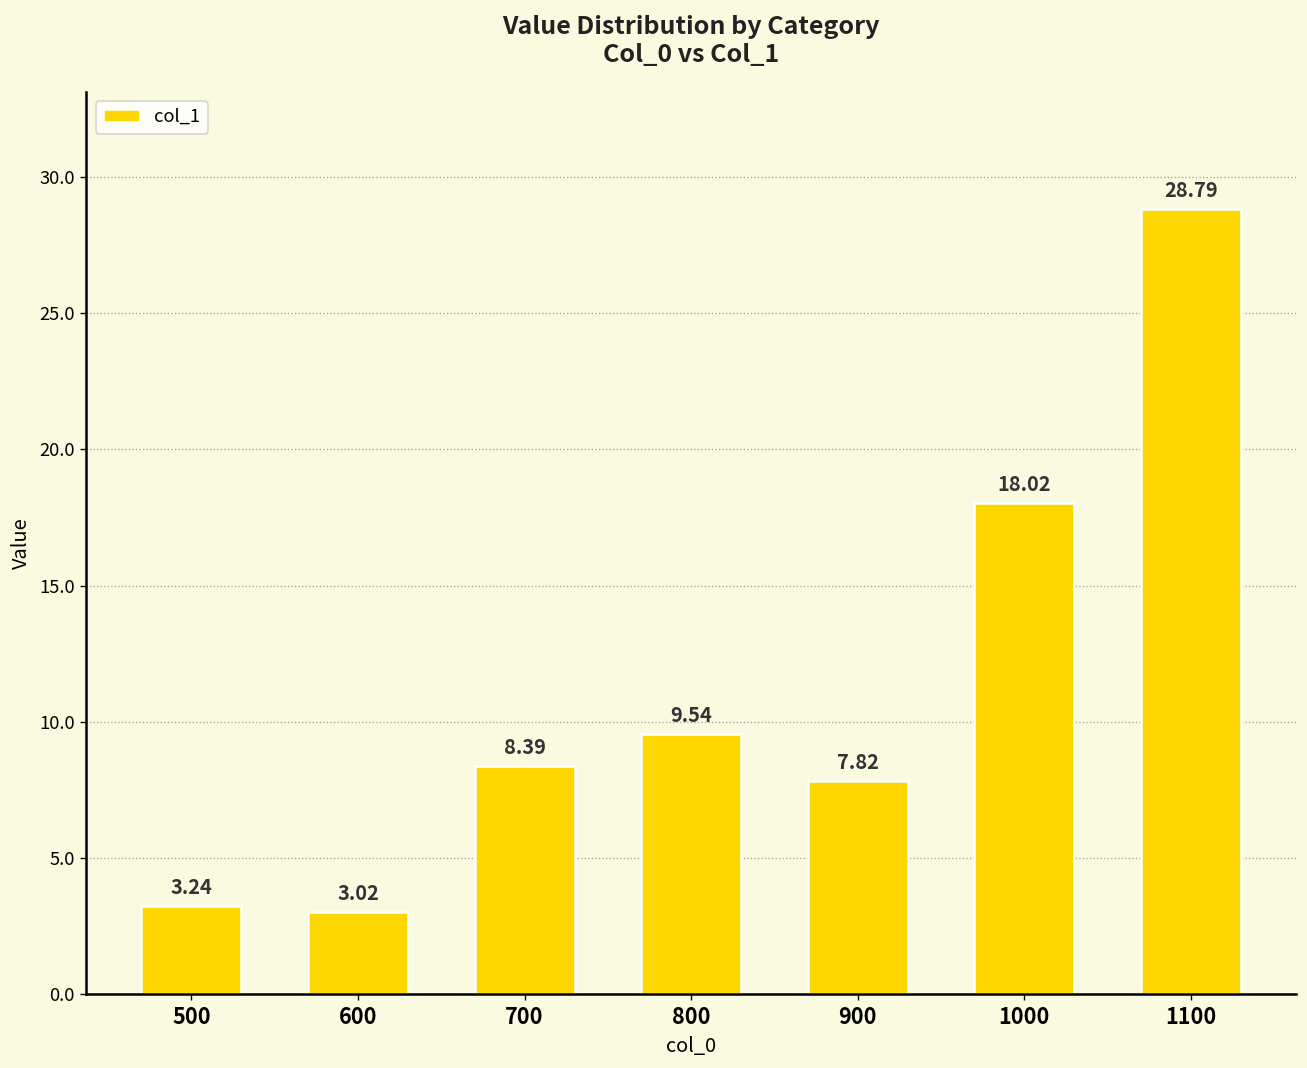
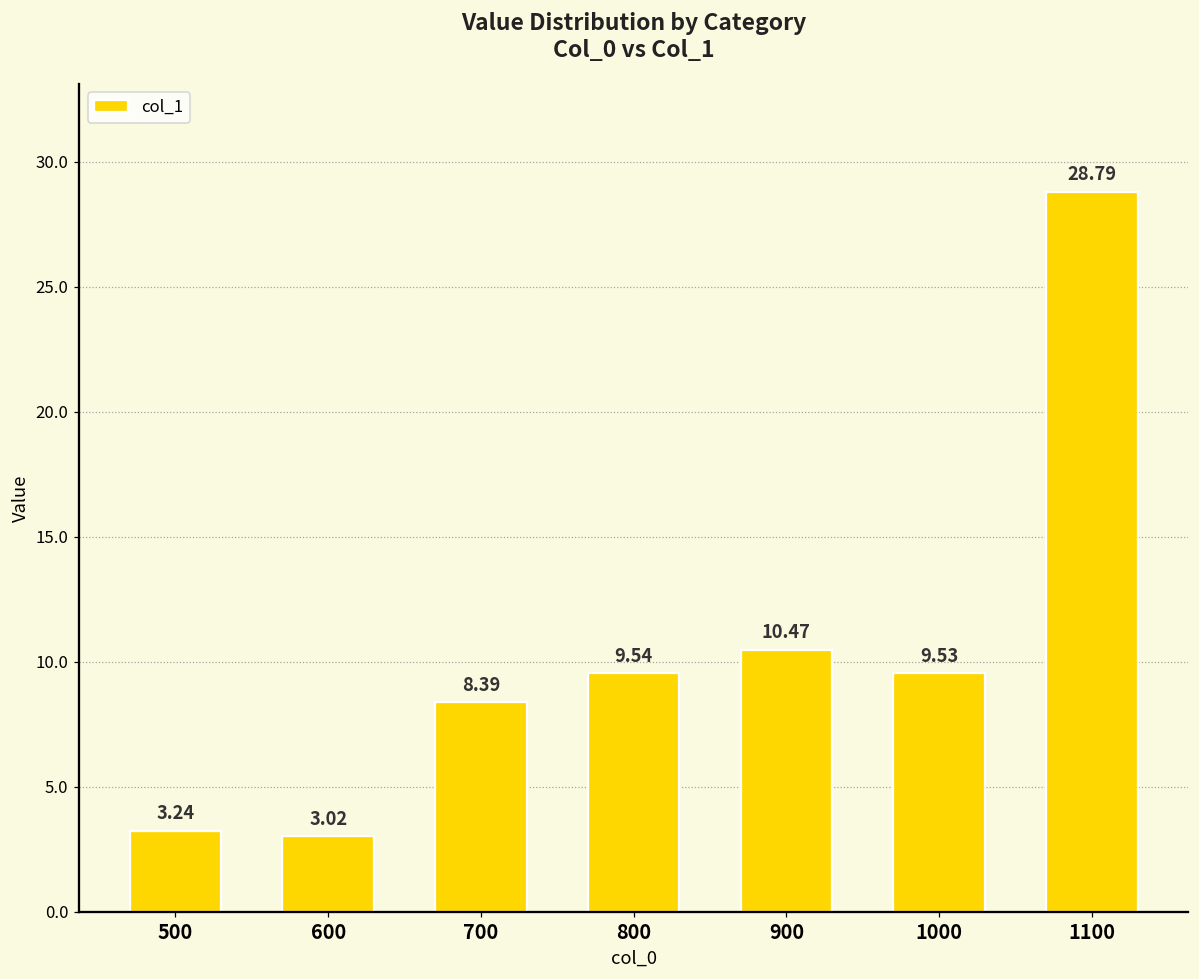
  {
    "500": 3.24,
    "600": 3.02,
    "700": 8.39,
    "800": 9.54,
-   "900": 7.82,
-   "1000": 18.02,
+   "900": 10.47,
+   "1000": 9.53,
    "1100": 28.79
  }
